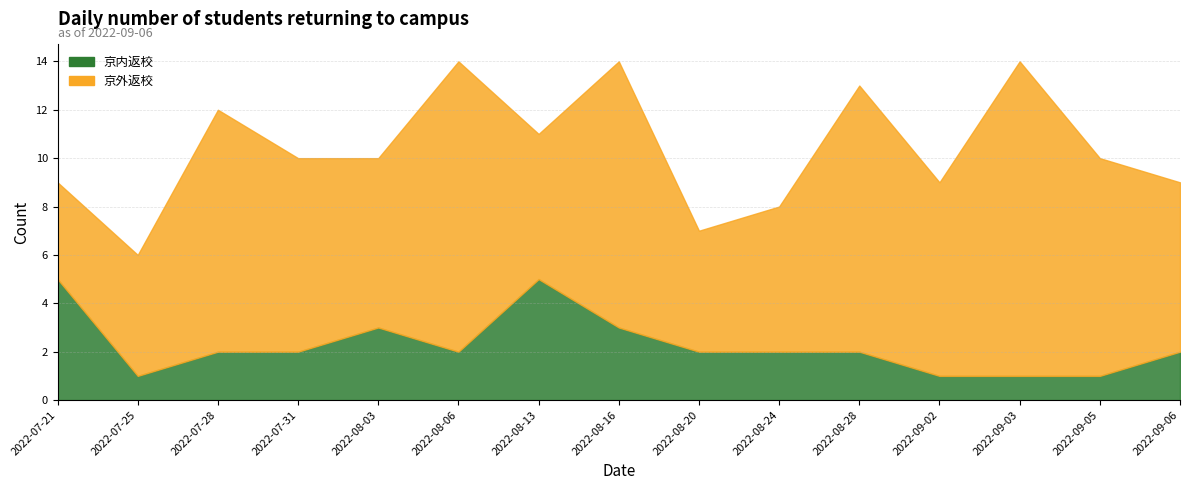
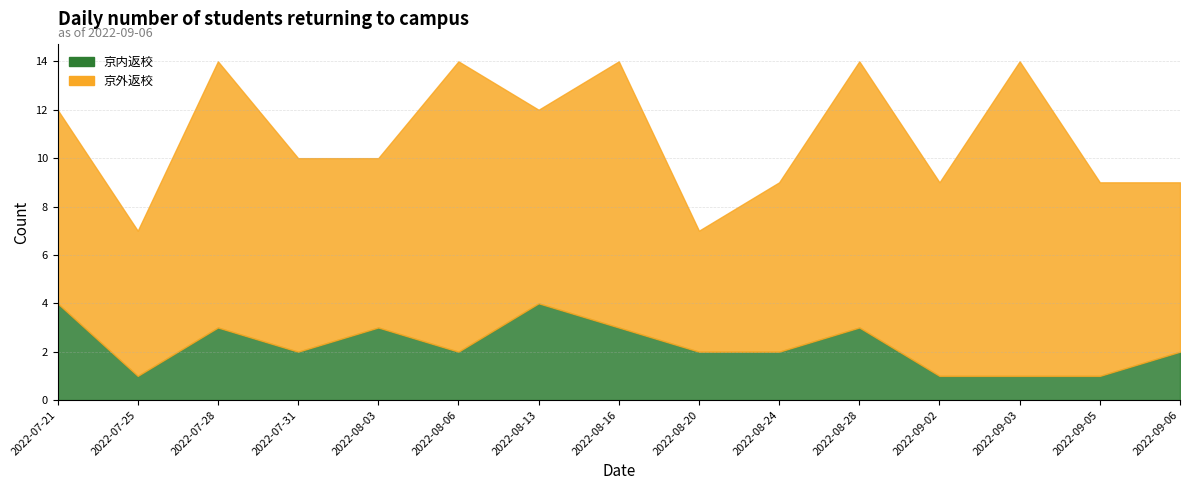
  {
    "京内返校": {
-     "2022-07-21": 5,
+     "2022-07-21": 4,
      "2022-07-25": 1,
-     "2022-07-28": 2,
+     "2022-07-28": 3,
      "2022-07-31": 2,
      "2022-08-03": 3,
      "2022-08-06": 2,
-     "2022-08-13": 5,
+     "2022-08-13": 4,
      "2022-08-16": 3,
      "2022-08-20": 2,
      "2022-08-24": 2,
-     "2022-08-28": 2,
+     "2022-08-28": 3,
      "2022-09-02": 1,
      "2022-09-03": 1,
      "2022-09-05": 1,
      "2022-09-06": 2
    },
    "京外返校": {
-     "2022-07-21": 4,
-     "2022-07-25": 5,
-     "2022-07-28": 10,
+     "2022-07-21": 8,
+     "2022-07-25": 6,
+     "2022-07-28": 11,
      "2022-07-31": 8,
      "2022-08-03": 7,
      "2022-08-06": 12,
-     "2022-08-13": 6,
+     "2022-08-13": 8,
      "2022-08-16": 11,
      "2022-08-20": 5,
-     "2022-08-24": 6,
+     "2022-08-24": 7,
      "2022-08-28": 11,
      "2022-09-02": 8,
      "2022-09-03": 13,
-     "2022-09-05": 9,
+     "2022-09-05": 8,
      "2022-09-06": 7
    }
  }
